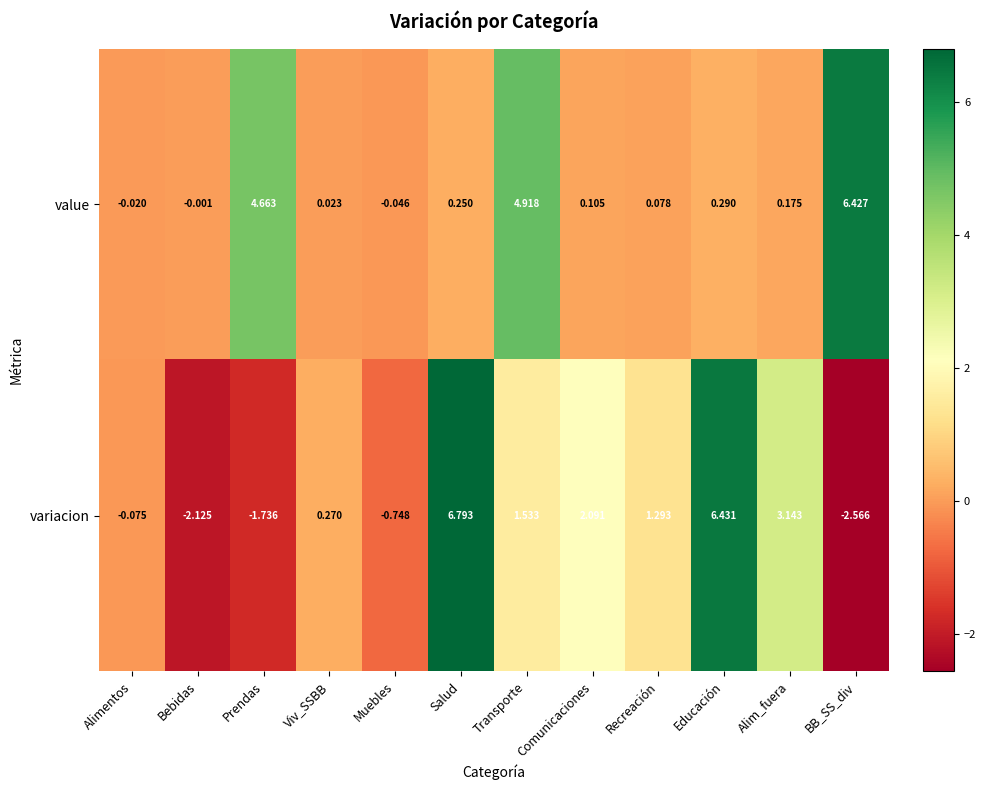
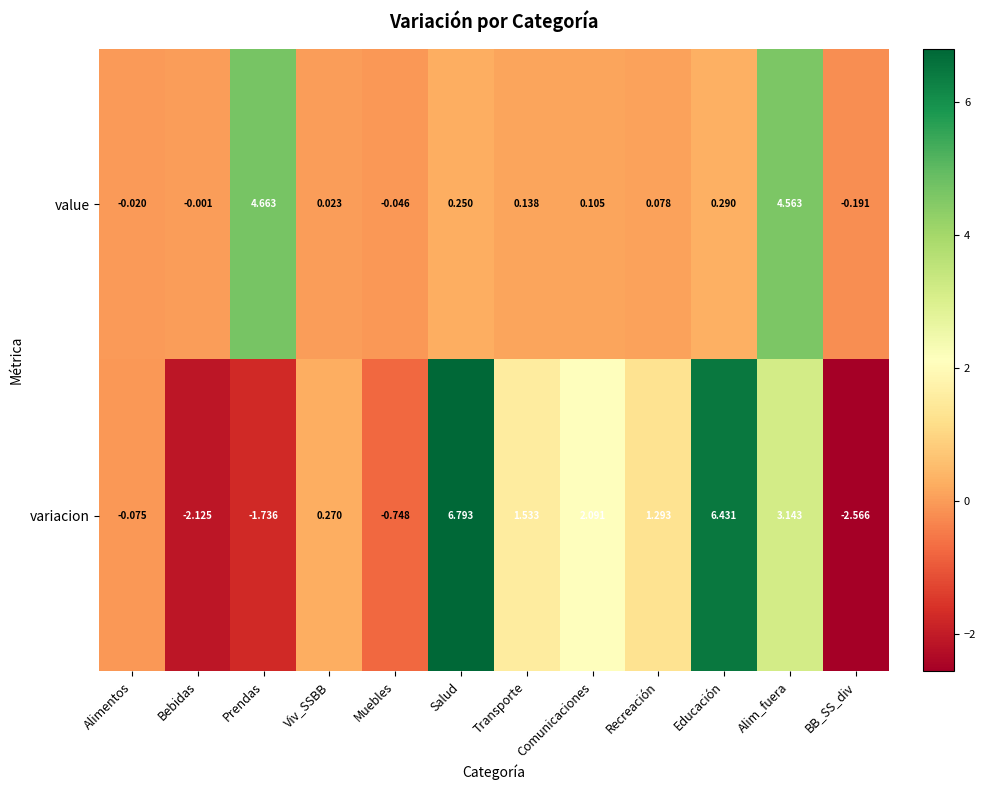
  {
    "value": {
      "Alimentos": -0.020,
      "Bebidas": -0.001,
      "Prendas": 4.663,
      "Viv_SSBB": 0.023,
      "Muebles": -0.046,
      "Salud": 0.250,
-     "Transporte": 4.918,
+     "Transporte": 0.138,
      "Comunicaciones": 0.105,
      "Recreación": 0.078,
      "Educación": 0.290,
-     "Alim_fuera": 0.175,
-     "BB_SS_div": 6.427
+     "Alim_fuera": 4.563,
+     "BB_SS_div": -0.191
    },
    "variacion": {
      "Alimentos": -0.075,
      "Bebidas": -2.125,
      "Prendas": -1.736,
      "Viv_SSBB": 0.270,
      "Muebles": -0.748,
      "Salud": 6.793,
      "Transporte": 1.533,
      "Comunicaciones": 2.091,
      "Recreación": 1.293,
      "Educación": 6.431,
      "Alim_fuera": 3.143,
      "BB_SS_div": -2.566
    }
  }
